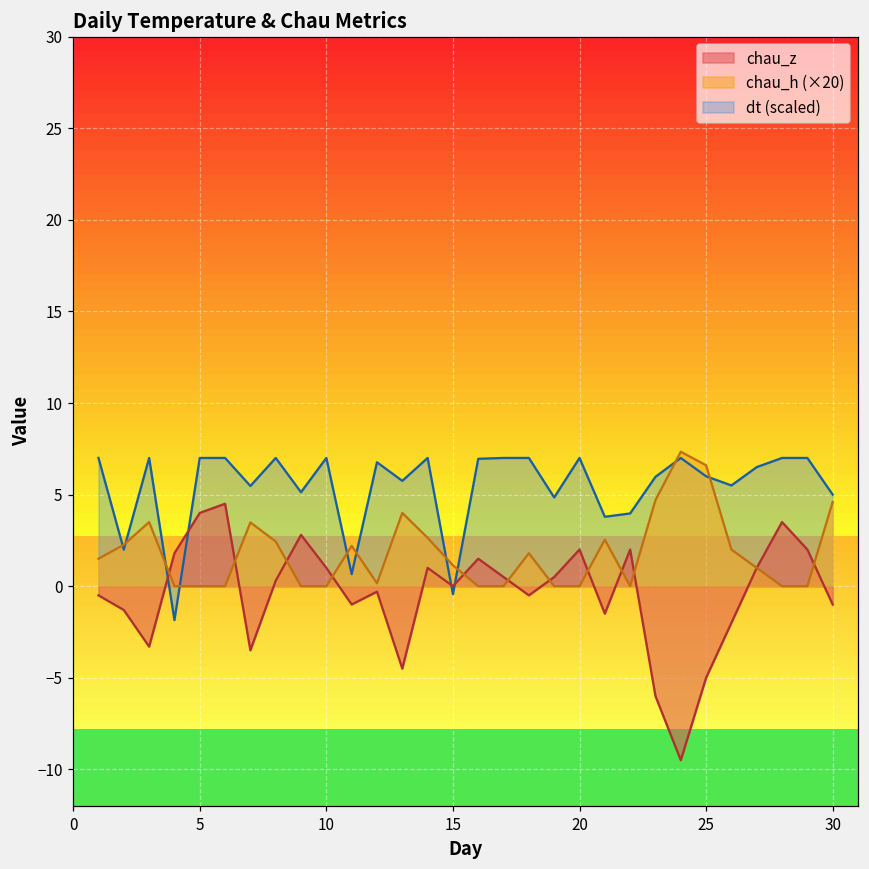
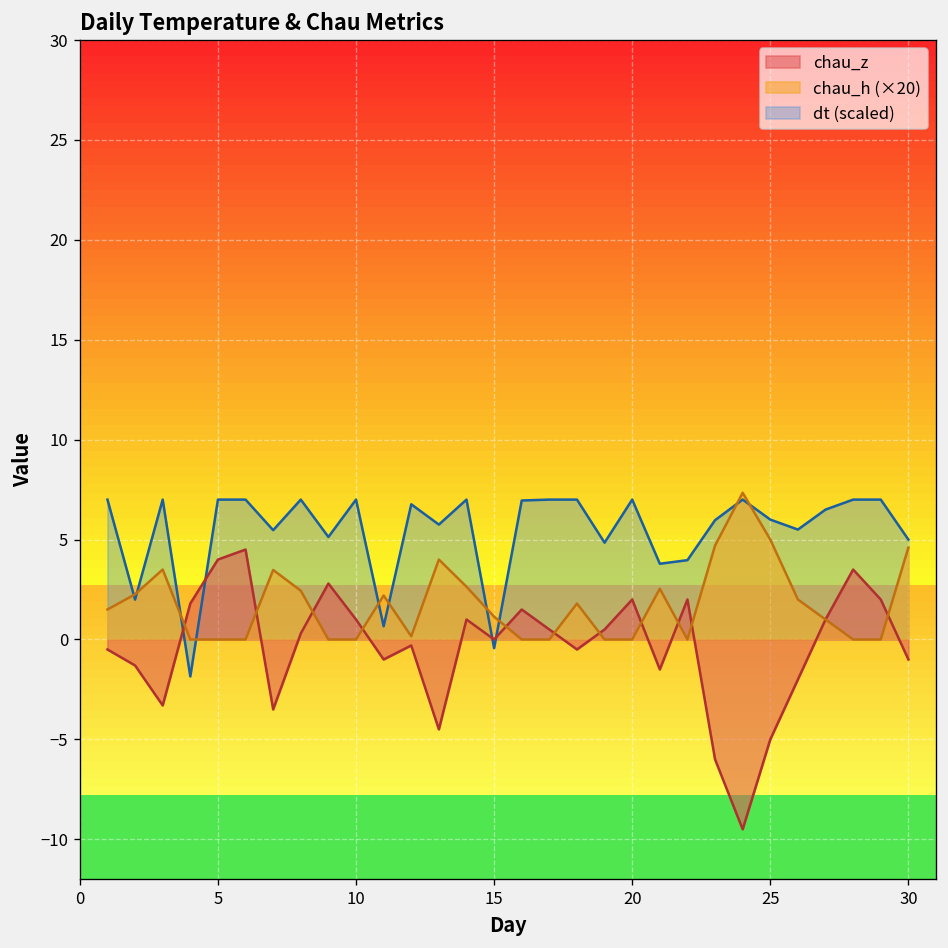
  {
    "chau_h (×20)": {
      "5": 0.0,
      "10": 0.0,
      "15": 1.1,
      "20": 0.0,
-     "25": 6.6,
+     "25": 5.0,
      "30": 4.6
    }
  }
